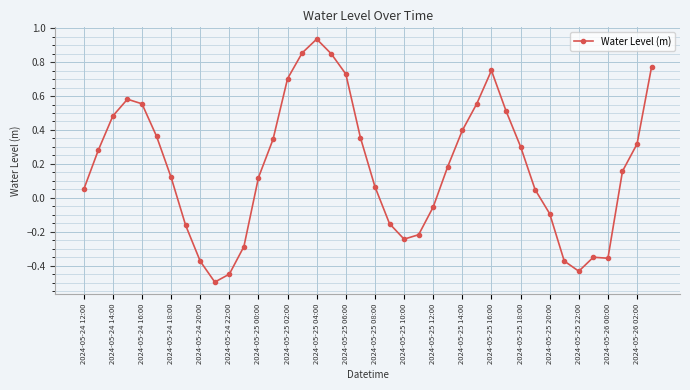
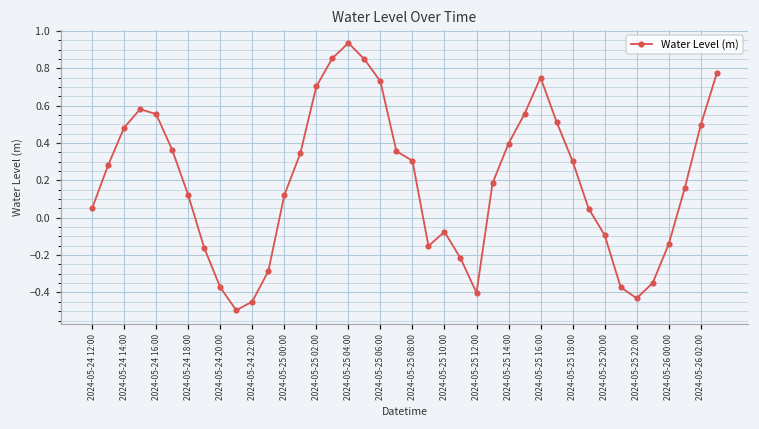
  {
    "2024-05-24 12:00": 0.05,
    "2024-05-24 14:00": 0.48,
    "2024-05-24 16:00": 0.55,
    "2024-05-24 18:00": 0.12,
    "2024-05-24 20:00": -0.37,
    "2024-05-24 22:00": -0.45,
    "2024-05-25 00:00": 0.12,
    "2024-05-25 02:00": 0.70,
    "2024-05-25 04:00": 0.94,
    "2024-05-25 06:00": 0.73,
-   "2024-05-25 08:00": 0.07,
-   "2024-05-25 10:00": -0.24,
-   "2024-05-25 12:00": -0.05,
+   "2024-05-25 08:00": 0.30,
+   "2024-05-25 10:00": -0.08,
+   "2024-05-25 12:00": -0.40,
    "2024-05-25 14:00": 0.40,
    "2024-05-25 16:00": 0.75,
    "2024-05-25 18:00": 0.30,
    "2024-05-25 20:00": -0.09,
    "2024-05-25 22:00": -0.43,
-   "2024-05-26 00:00": -0.36,
-   "2024-05-26 02:00": 0.32
+   "2024-05-26 00:00": -0.14,
+   "2024-05-26 02:00": 0.50
  }
